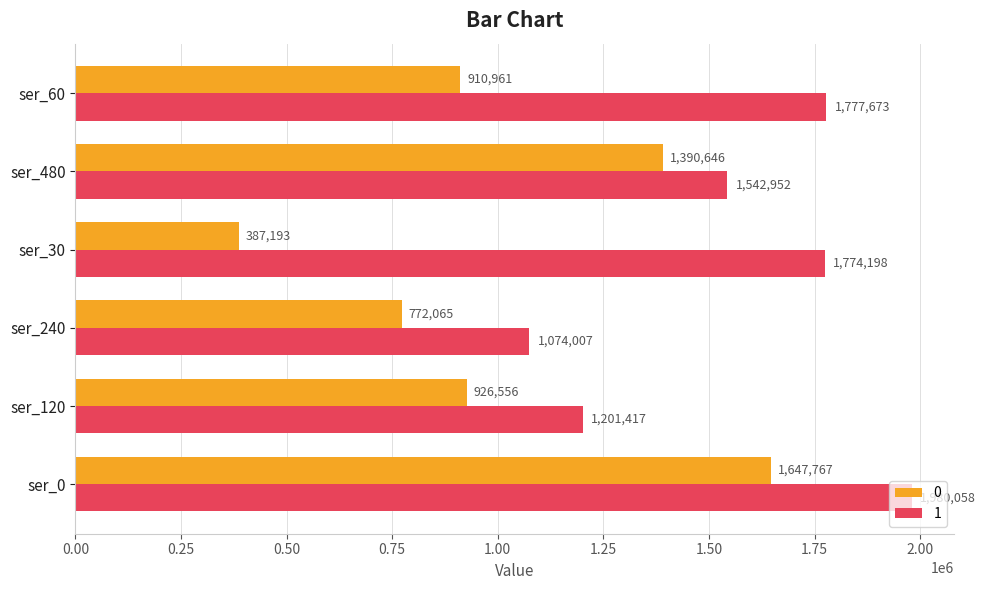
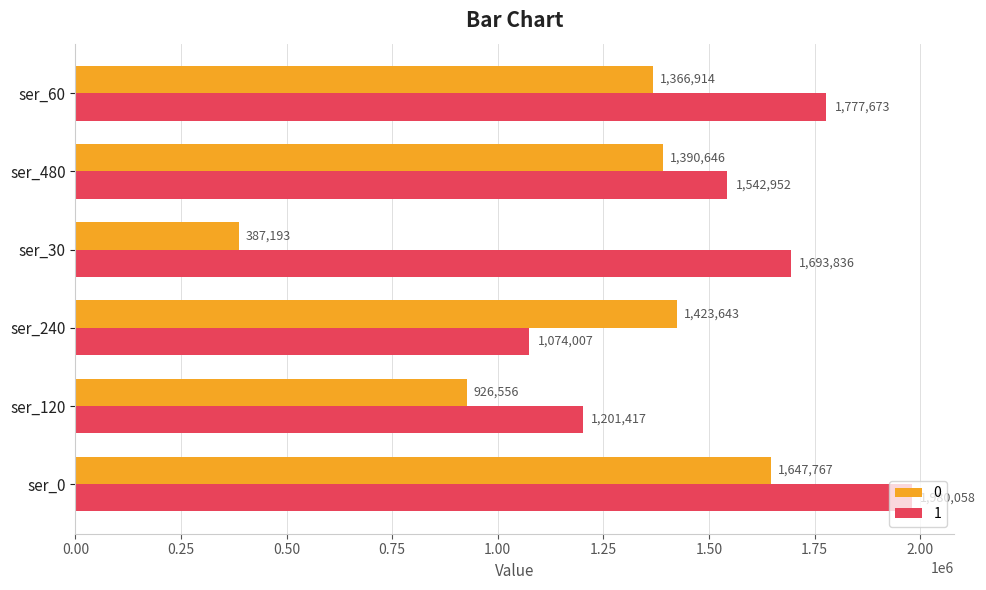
  {
    "0": {
-     "ser_60": "910,961",
+     "ser_60": "1,366,914",
      "ser_480": "1,390,646",
      "ser_30": "387,193",
-     "ser_240": "772,065",
+     "ser_240": "1,423,643",
      "ser_120": "926,556",
      "ser_0": "1,647,767"
    },
    "1": {
      "ser_60": "1,777,673",
      "ser_480": "1,542,952",
-     "ser_30": "1,774,198",
+     "ser_30": "1,693,836",
      "ser_240": "1,074,007",
      "ser_120": "1,201,417"
    }
  }
